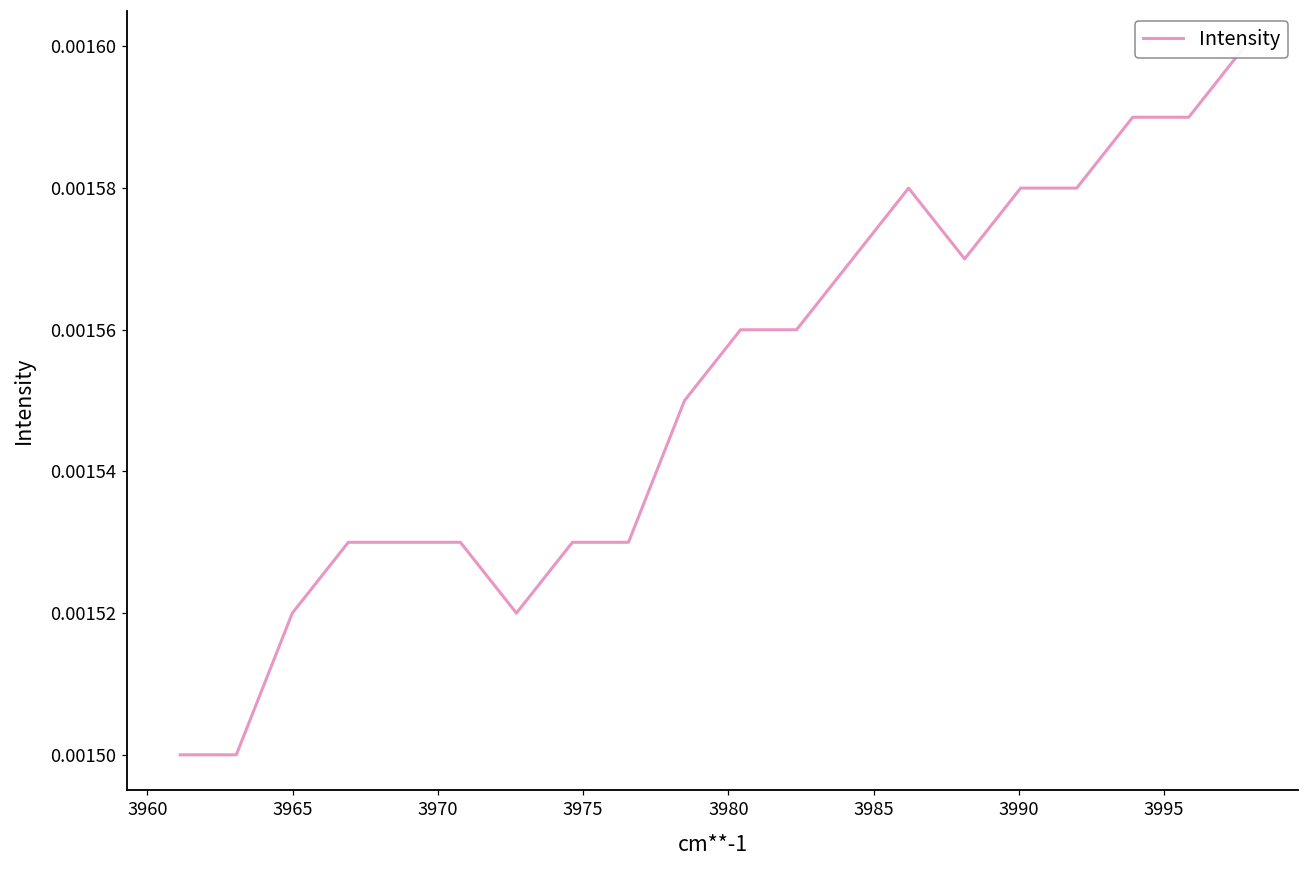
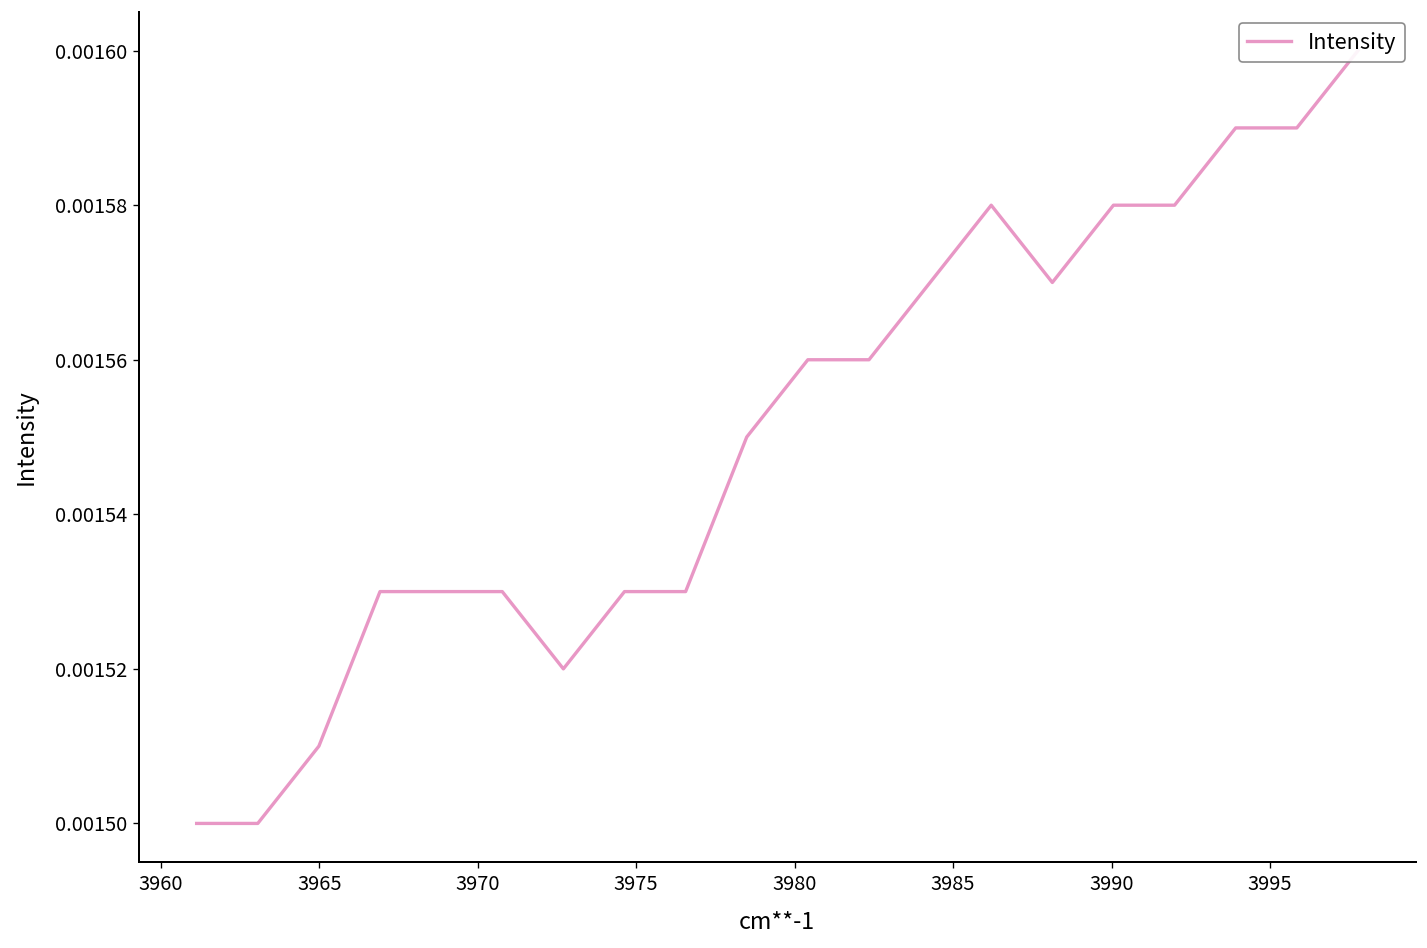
  {
-   "3965": 0.00152
+   "3965": 0.00151
  }
